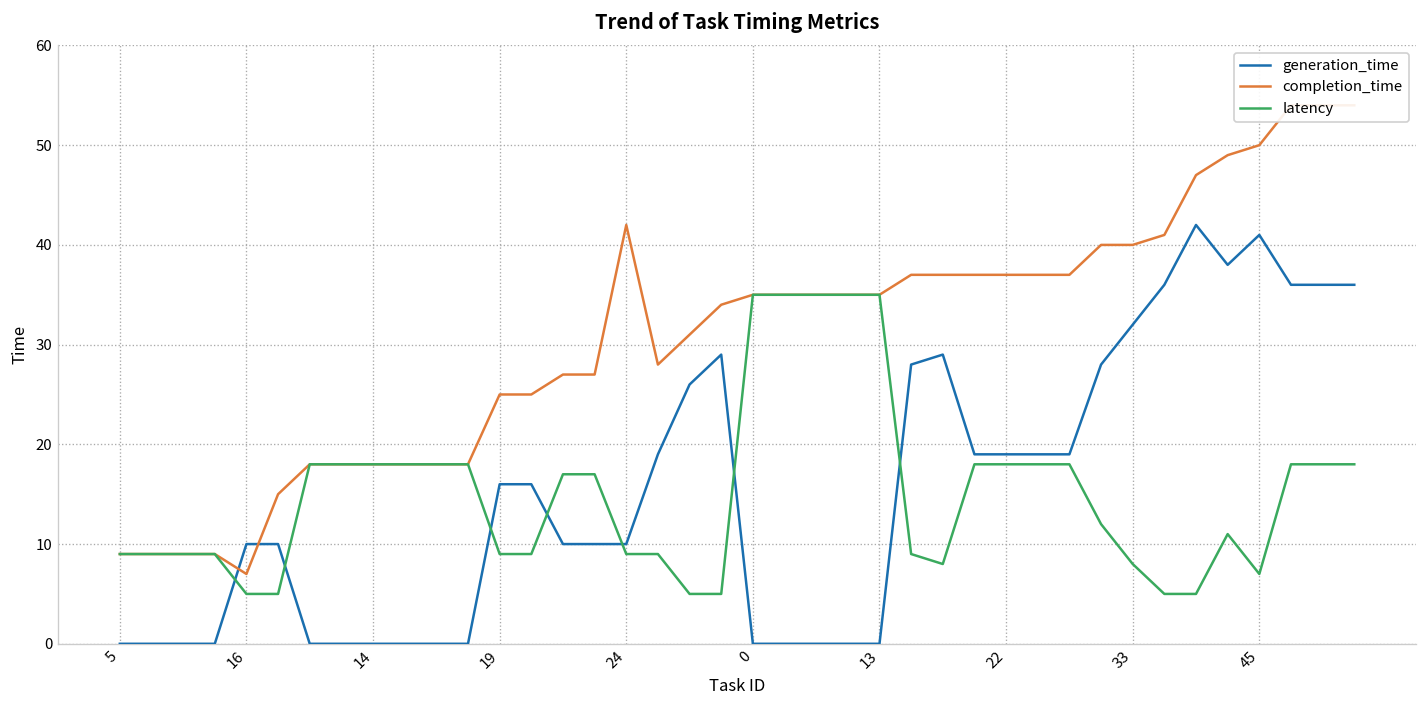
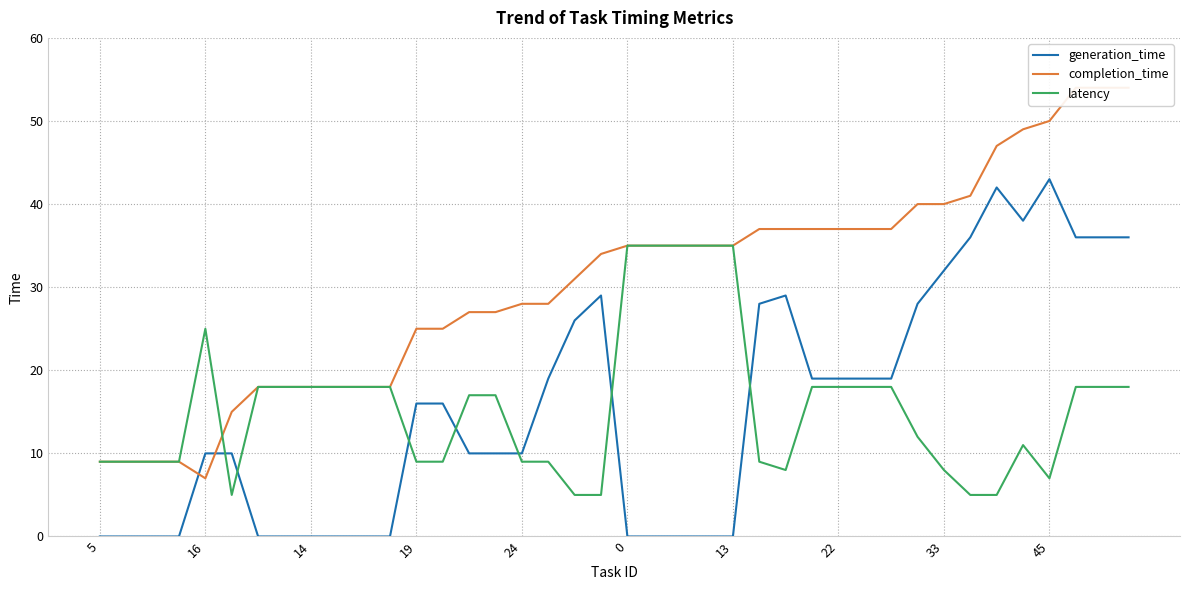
  {
    "generation_time": {
      "16": 10,
      "24": 10,
      "0": 0,
-     "45": 41
+     "45": 43
    },
    "completion_time": {
      "16": 7,
-     "24": 42,
+     "24": 28,
      "45": 50
    },
    "latency": {
-     "16": 5,
+     "16": 25,
      "24": 9,
      "45": 7
    }
  }
